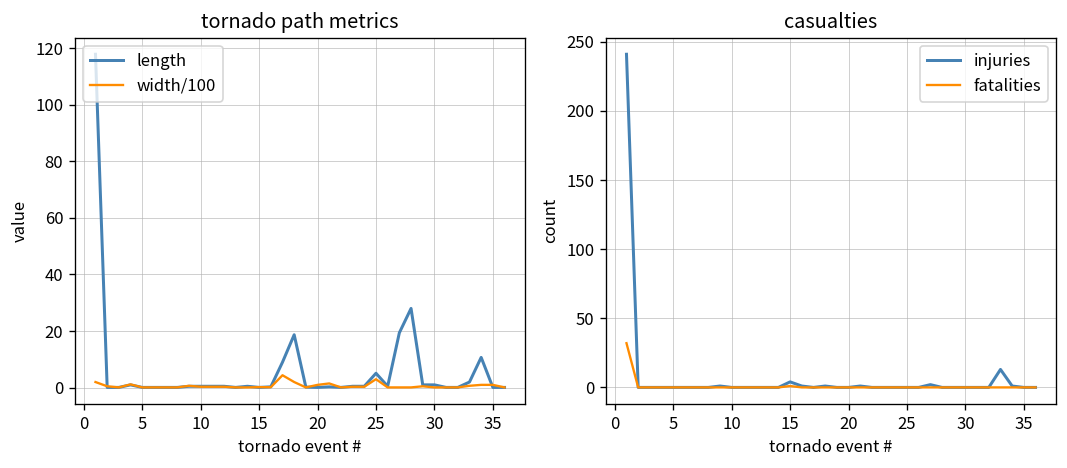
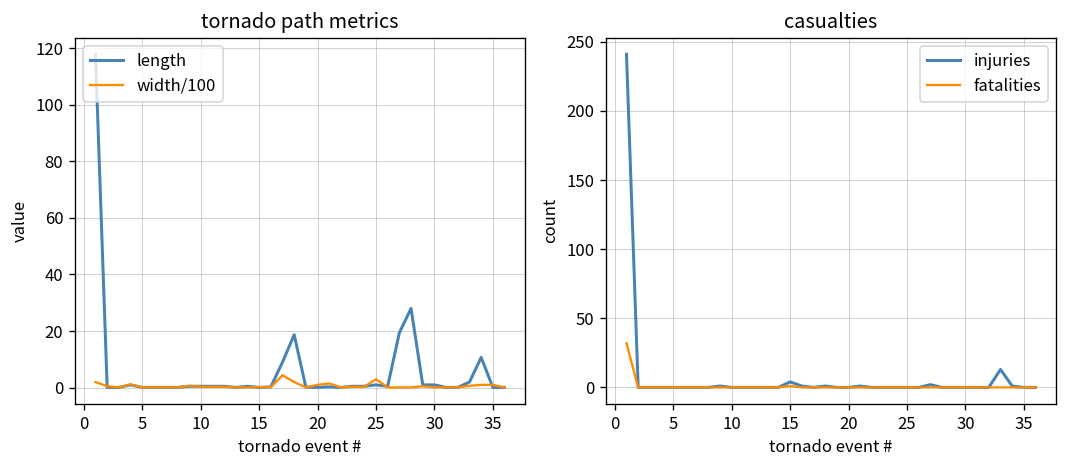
  {
    "tornado path metrics": {
      "length": {
-       "25": 5
+       "25": 1
      },
      "width/100": {
        "25": 3
      }
    },
    "casualties": {
      "injuries": {
        "15": 4
      },
      "fatalities": {
        "15": 1
      }
    }
  }
